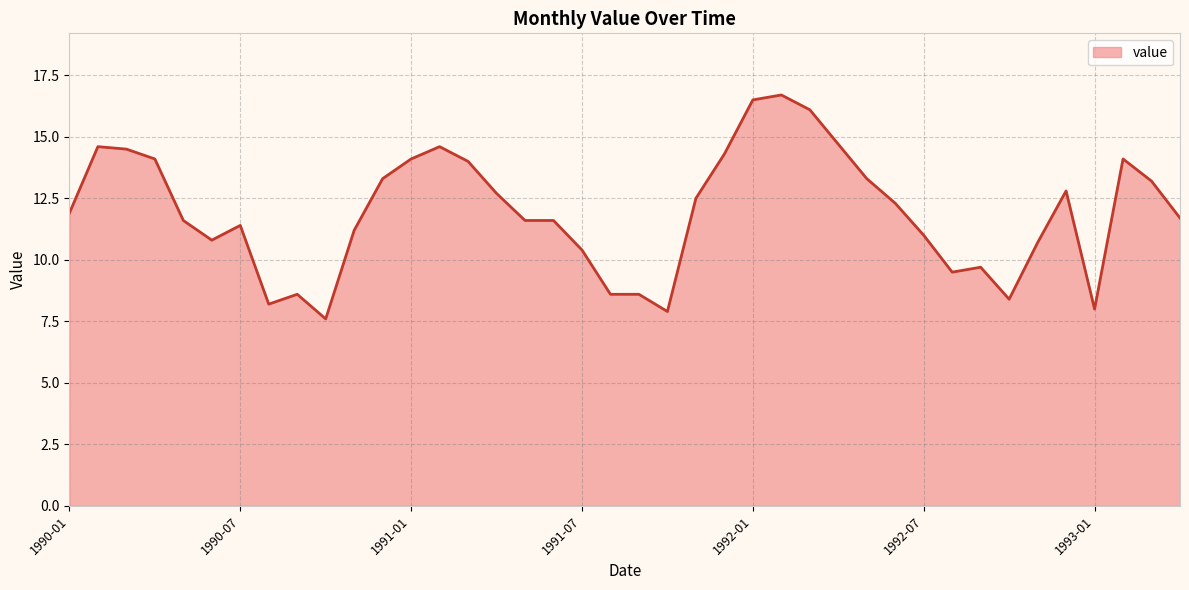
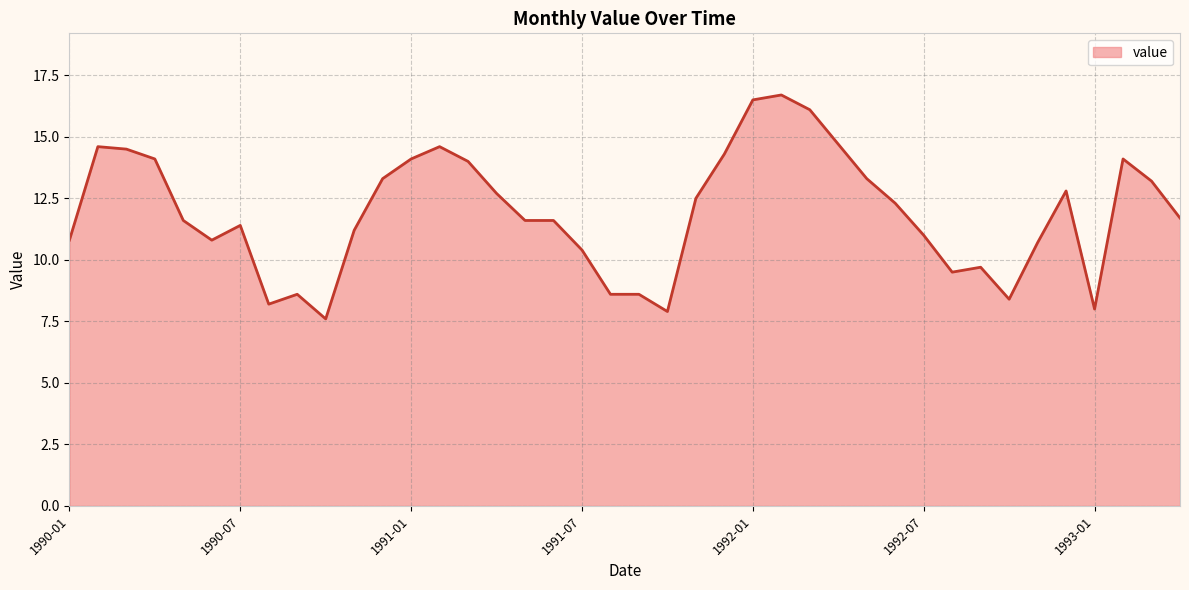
  {
-   "1990-01": 11.9,
+   "1990-01": 10.8,
    "1990-07": 11.4,
    "1991-01": 14.1,
    "1991-07": 10.4,
    "1992-01": 16.5,
    "1992-07": 11.0,
    "1993-01": 8.0
  }
